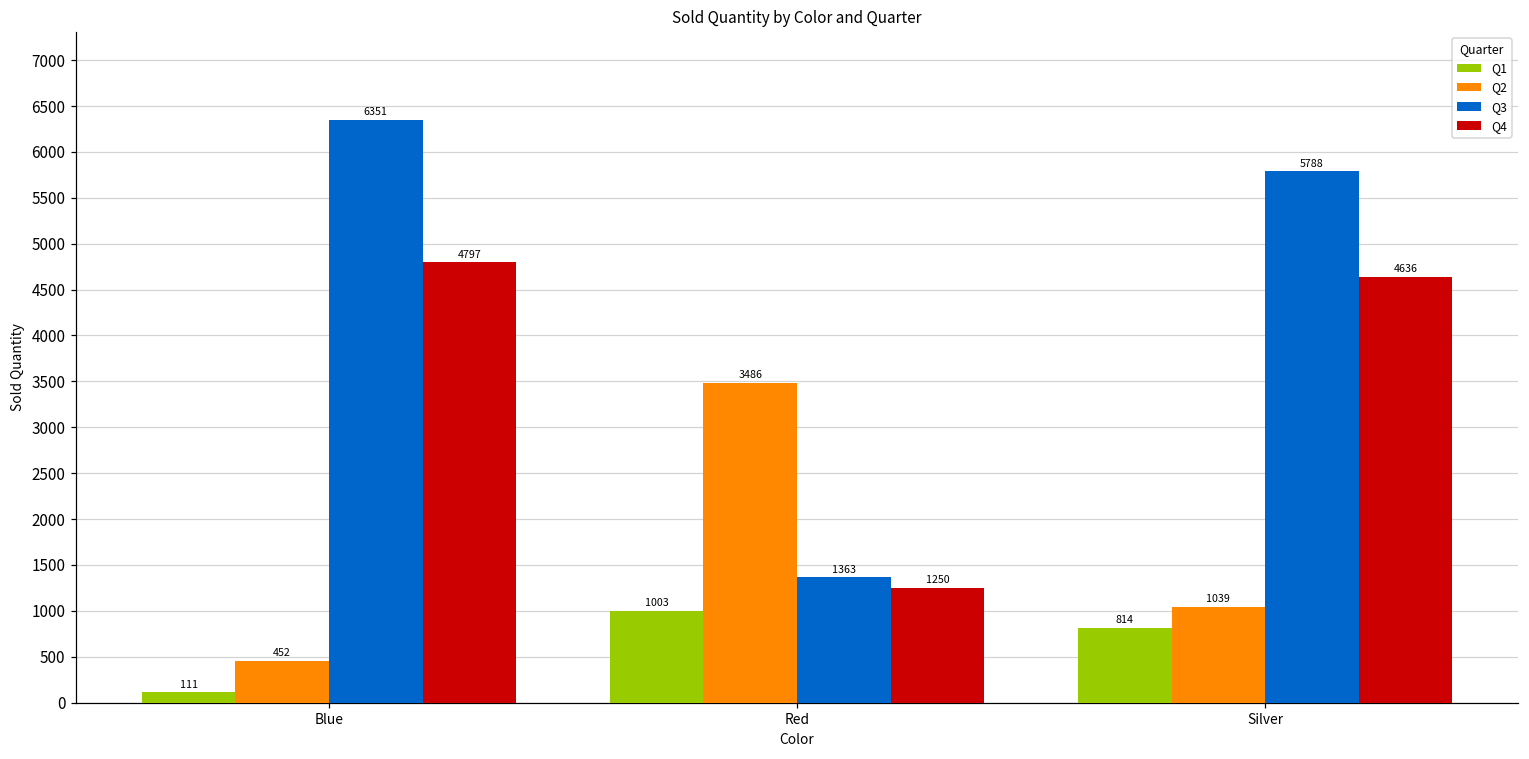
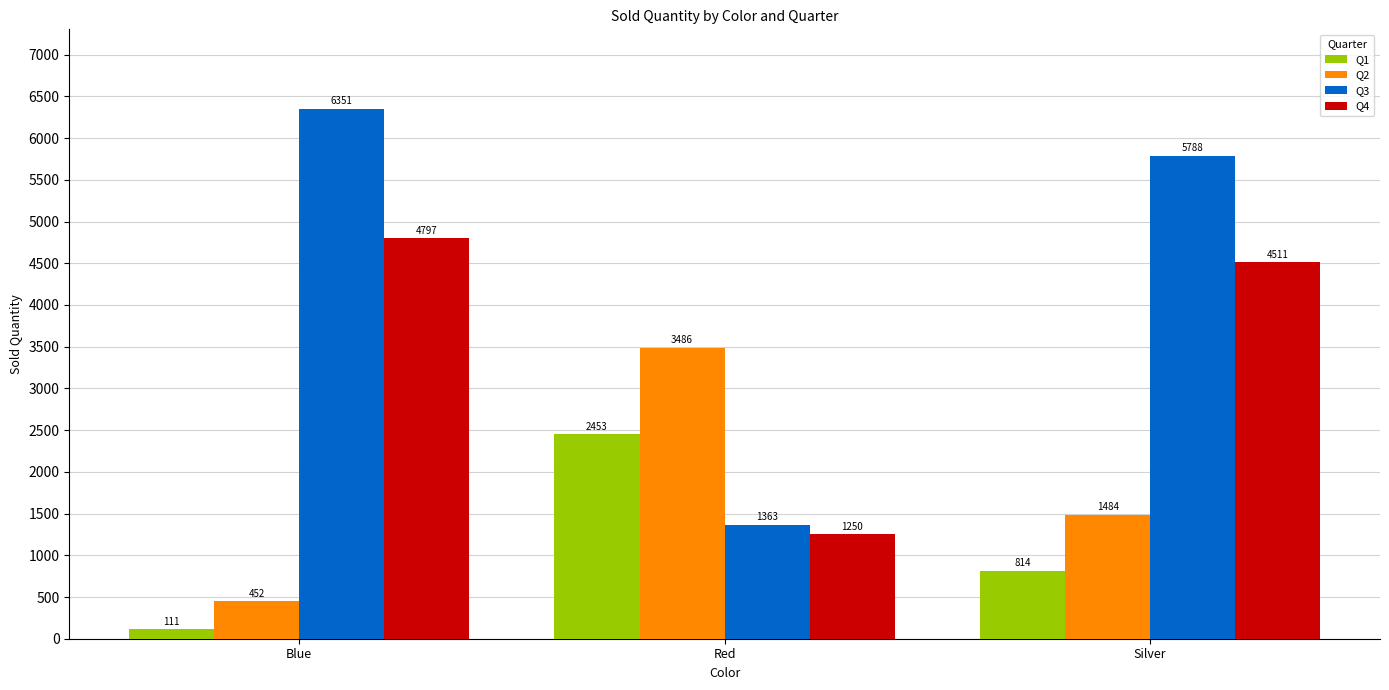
  {
    "Q1": {
      "Blue": 111,
-     "Red": 1003,
+     "Red": 2453,
      "Silver": 814
    },
    "Q2": {
      "Blue": 452,
      "Red": 3486,
-     "Silver": 1039
+     "Silver": 1484
    },
    "Q3": {
      "Blue": 6351,
      "Red": 1363,
      "Silver": 5788
    },
    "Q4": {
      "Blue": 4797,
      "Red": 1250,
-     "Silver": 4636
+     "Silver": 4511
    }
  }
